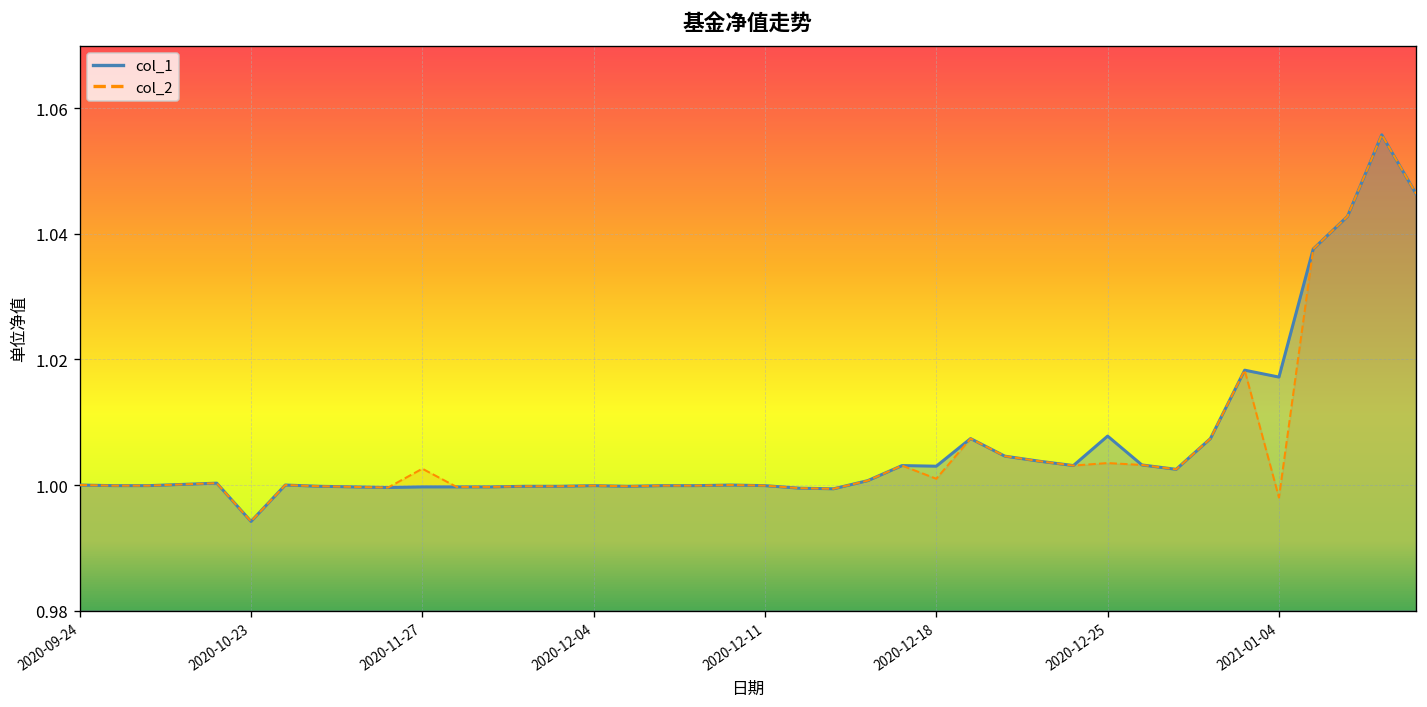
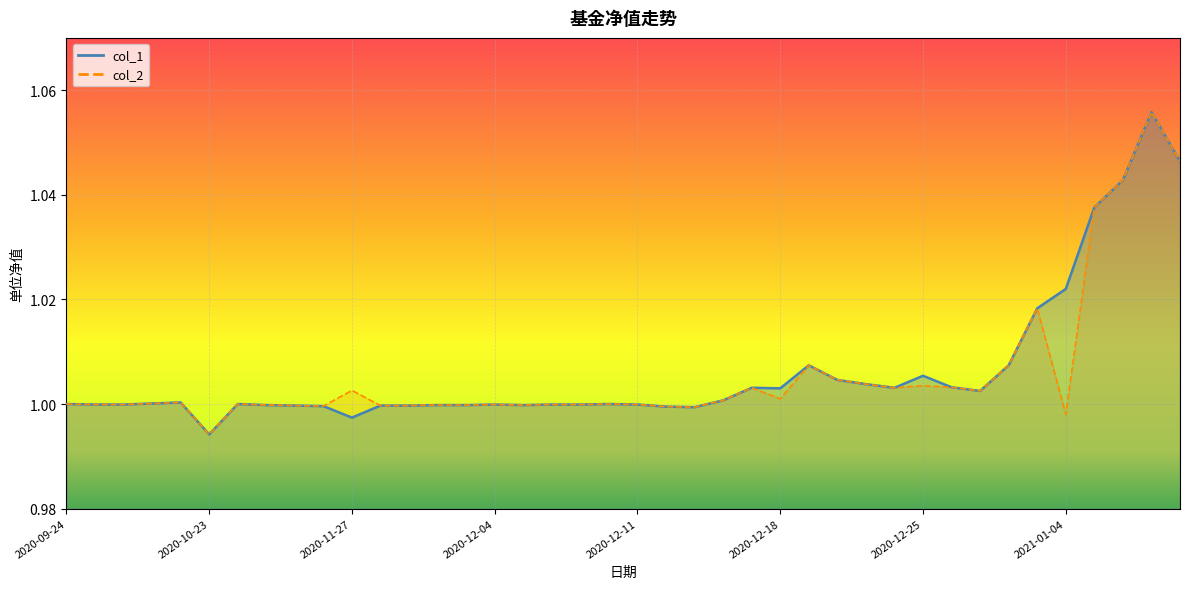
  {
    "col_1": {
-     "2020-11-27": 1.000,
+     "2020-11-27": 0.997,
      "2020-12-18": 1.003,
-     "2020-12-25": 1.008,
-     "2021-01-04": 1.017
+     "2020-12-25": 1.005,
+     "2021-01-04": 1.022
    },
    "col_2": {
      "2020-11-27": 1.003,
      "2020-12-18": 1.001,
      "2020-12-25": 1.004,
      "2021-01-04": 0.998
    }
  }
